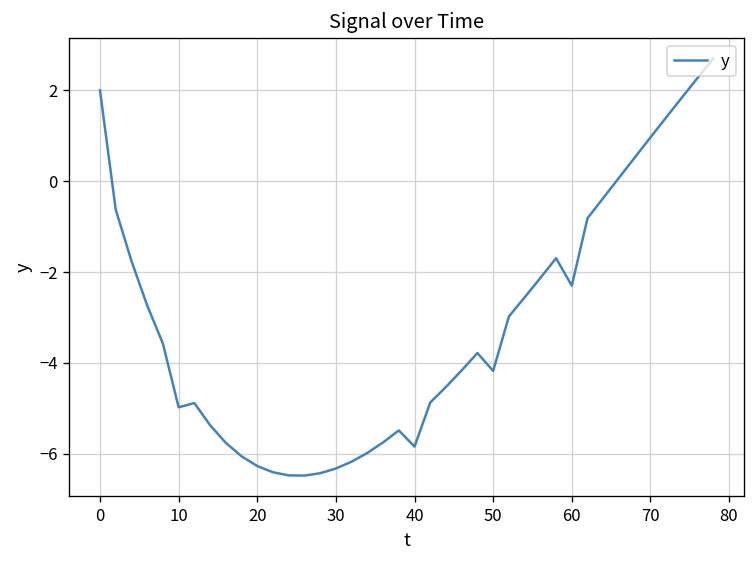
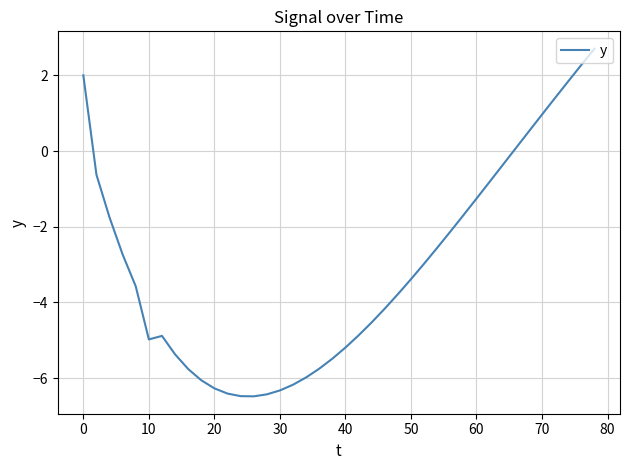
  {
    "0": 2.0,
    "10": -5.0,
    "20": -6.3,
    "30": -6.3,
-   "40": -5.8,
-   "50": -4.2,
-   "60": -2.3,
+   "40": -5.2,
+   "50": -3.4,
+   "60": -1.3,
    "70": 1.0
  }
